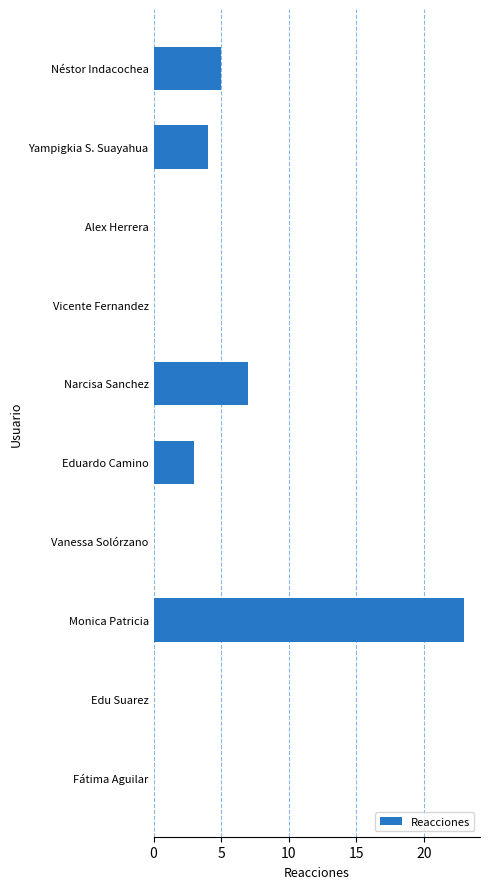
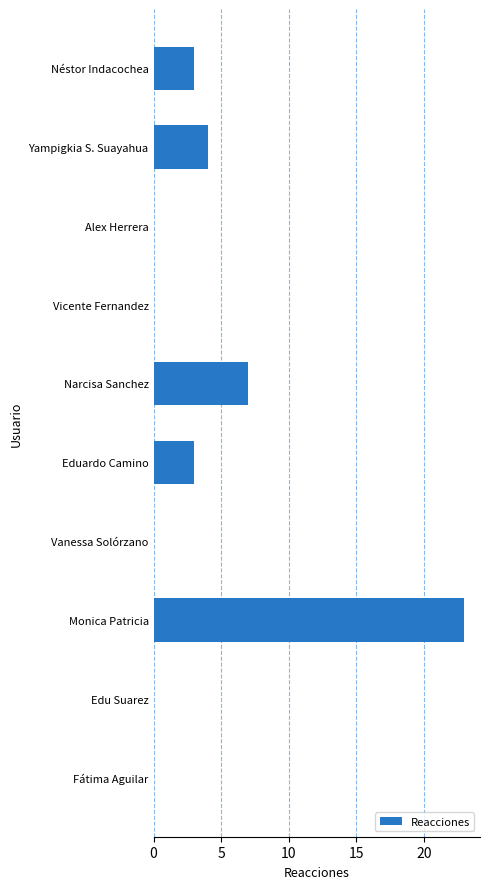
  {
-   "Néstor Indacochea": 5,
+   "Néstor Indacochea": 3,
    "Yampigkia S. Suayahua": 4,
    "Alex Herrera": 0,
    "Vicente Fernandez": 0,
    "Narcisa Sanchez": 7,
    "Eduardo Camino": 3,
    "Vanessa Solórzano": 0,
    "Monica Patricia": 23,
    "Edu Suarez": 0,
    "Fátima Aguilar": 0
  }
